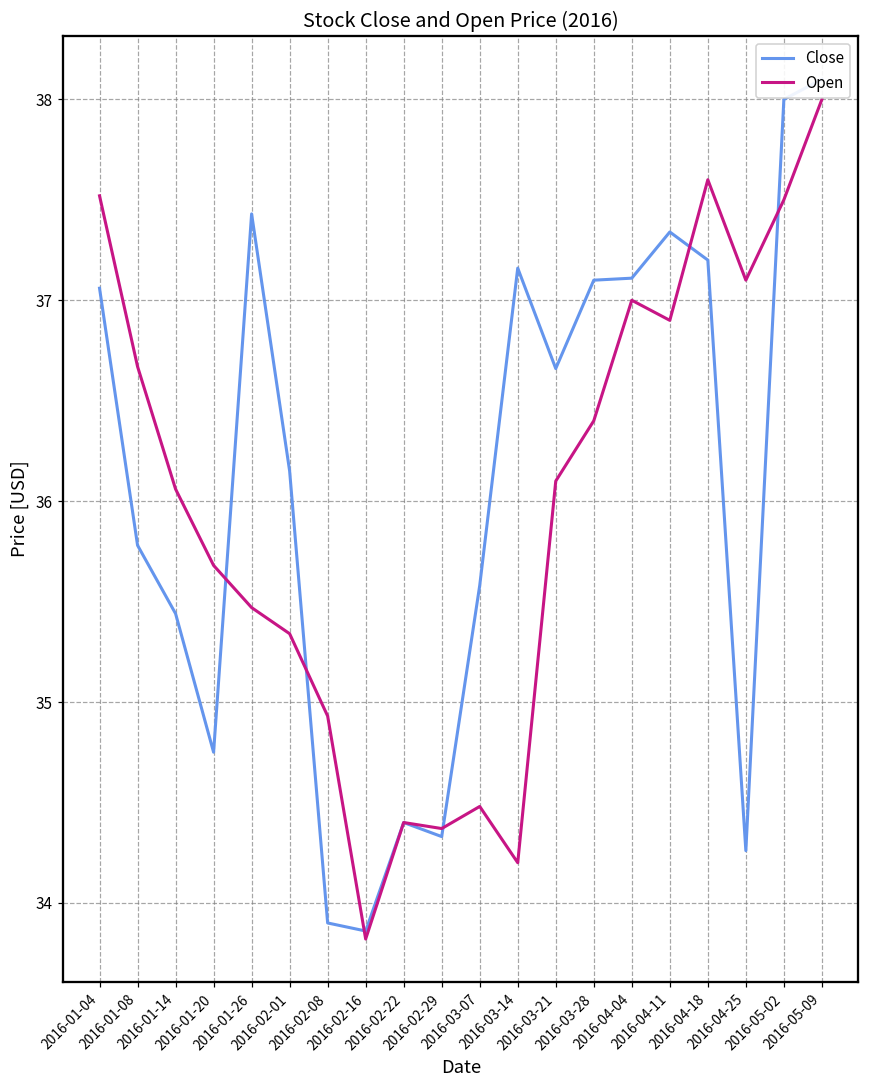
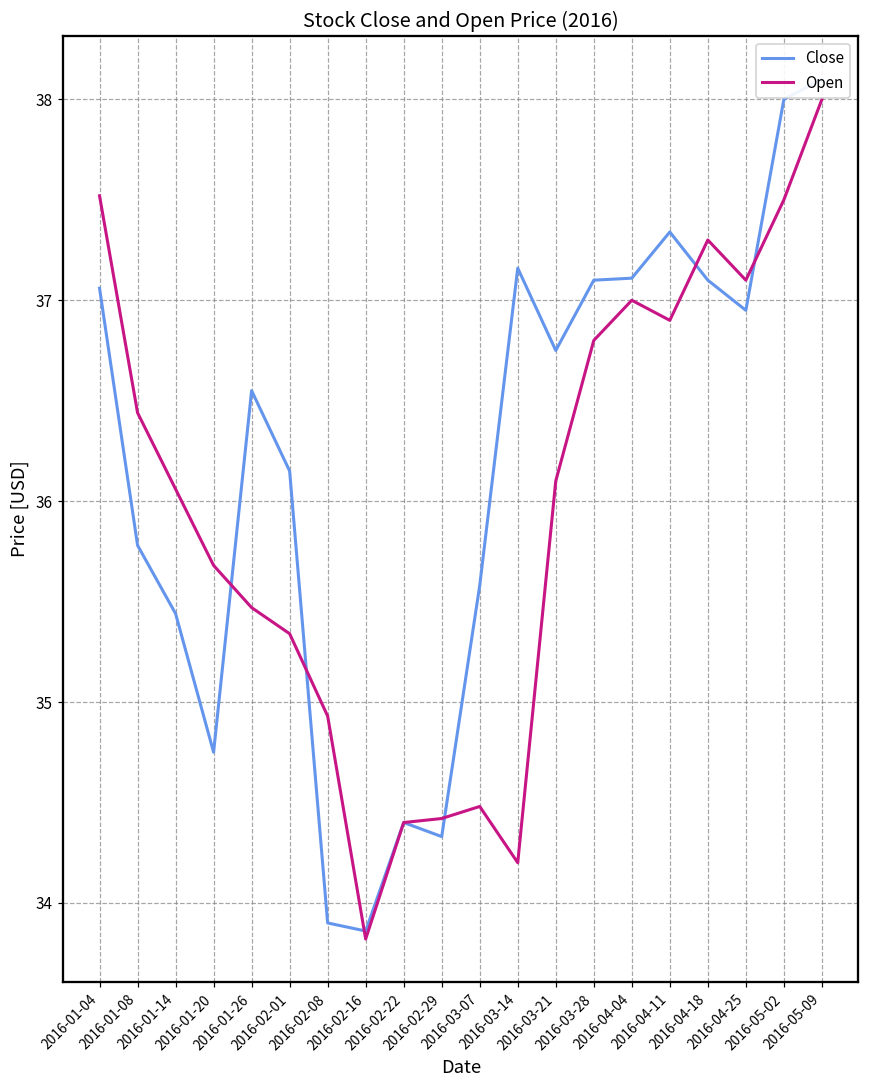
  {
    "Close": {
      "2016-01-04": 37.06,
      "2016-01-08": 35.78,
      "2016-01-14": 35.44,
      "2016-01-20": 34.75,
-     "2016-01-26": 37.43,
+     "2016-01-26": 36.55,
      "2016-02-01": 36.15,
      "2016-02-08": 33.90,
      "2016-02-16": 33.86,
      "2016-02-29": 34.33,
      "2016-03-07": 35.58,
      "2016-03-14": 37.16,
-     "2016-03-21": 36.66,
+     "2016-03-21": 36.75,
      "2016-03-28": 37.10,
      "2016-04-04": 37.11,
      "2016-04-11": 37.34,
-     "2016-04-18": 37.2,
-     "2016-04-25": 34.26,
+     "2016-04-18": 37.1,
+     "2016-04-25": 36.95,
      "2016-05-02": 38.00
    },
    "Open": {
      "2016-01-04": 37.52,
-     "2016-01-08": 36.67,
+     "2016-01-08": 36.44,
      "2016-01-14": 36.06,
      "2016-01-20": 35.68,
      "2016-01-26": 35.47,
      "2016-02-01": 35.34,
      "2016-02-08": 34.93,
      "2016-02-16": 33.82,
-     "2016-02-29": 34.37,
+     "2016-02-29": 34.42,
      "2016-03-07": 34.48,
      "2016-03-14": 34.20,
      "2016-03-21": 36.10,
-     "2016-03-28": 36.4,
+     "2016-03-28": 36.8,
      "2016-04-04": 37.00,
      "2016-04-11": 36.90,
-     "2016-04-18": 37.6,
+     "2016-04-18": 37.3,
      "2016-04-25": 37.10,
      "2016-05-02": 37.50,
      "2016-05-09": 38.00
    }
  }
